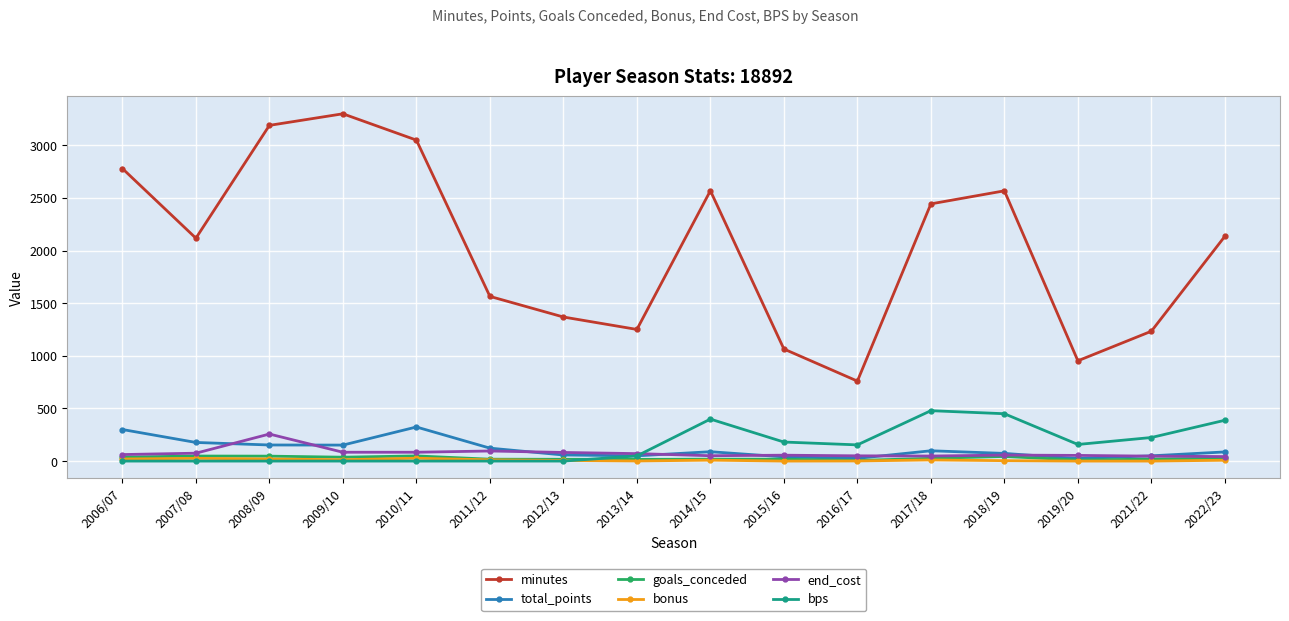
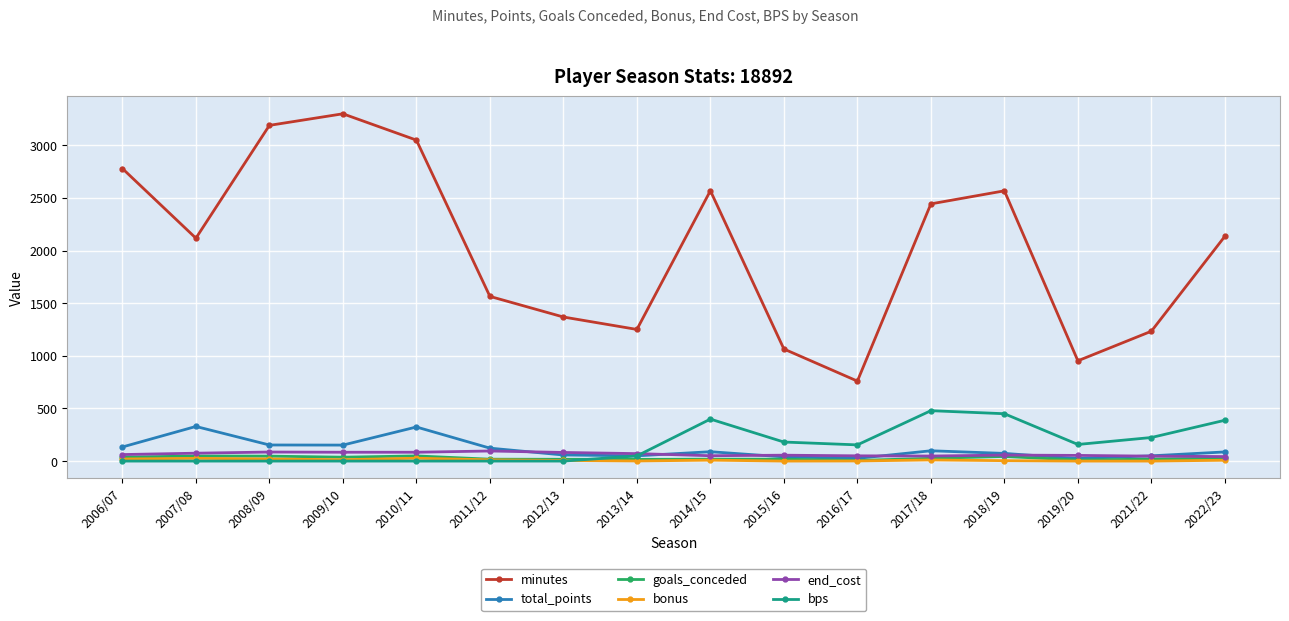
  {
    "minutes": {
      "2006/07": 2780,
      "2007/08": 2120,
      "2008/09": 3190,
      "2009/10": 3300,
      "2010/11": 3050,
      "2011/12": 1570,
      "2012/13": 1370,
      "2013/14": 1250,
      "2014/15": 2570,
      "2015/16": 1070,
      "2016/17": 760,
      "2017/18": 2440,
      "2018/19": 2570,
      "2019/20": 950,
      "2021/22": 1230,
      "2022/23": 2140
    },
    "total_points": {
-     "2006/07": 300,
-     "2007/08": 180,
+     "2006/07": 130,
+     "2007/08": 330,
      "2008/09": 150,
      "2009/10": 150,
      "2010/11": 320,
      "2011/12": 120,
      "2012/13": 60,
      "2014/15": 90,
      "2017/18": 100,
      "2022/23": 90
    },
    "bonus": {
      "2018/19": 0
    },
    "end_cost": {
      "2006/07": 60,
      "2007/08": 80,
-     "2008/09": 260,
+     "2008/09": 90,
      "2009/10": 80,
      "2010/11": 80,
      "2011/12": 100,
      "2012/13": 80,
      "2014/15": 50,
      "2019/20": 50
    }
  }
